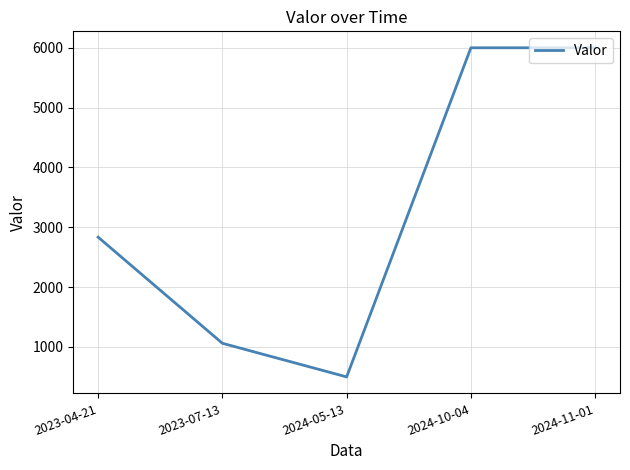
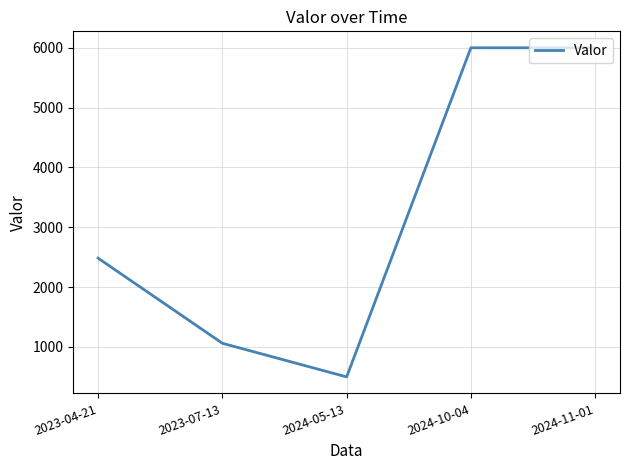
  {
-   "2023-04-21": 2800,
+   "2023-04-21": 2500,
    "2023-07-13": 1100,
    "2024-05-13": 500,
    "2024-10-04": 6000
  }
